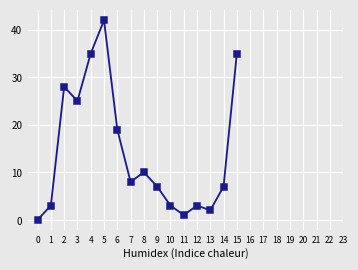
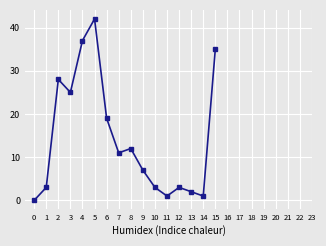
  {
    "0": 0,
    "1": 3,
    "2": 28,
    "3": 25,
-   "4": 35,
+   "4": 37,
    "5": 42,
    "6": 19,
-   "7": 8,
-   "8": 10,
+   "7": 11,
+   "8": 12,
    "9": 7,
    "10": 3,
    "11": 1,
    "12": 3,
    "13": 2,
-   "14": 7,
+   "14": 1,
    "15": 35
  }
